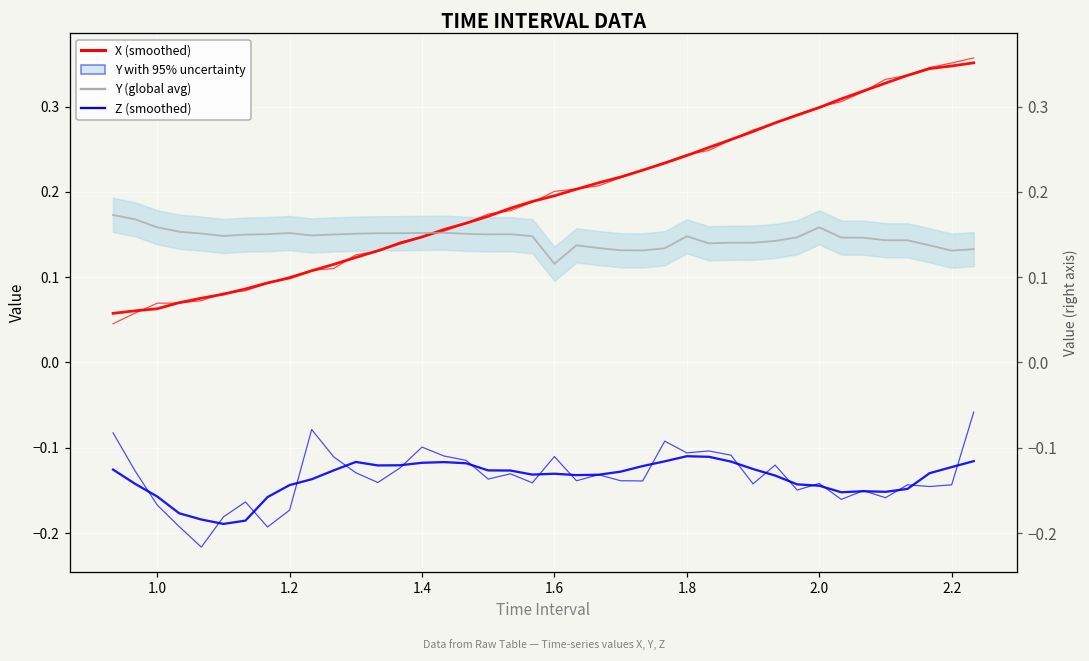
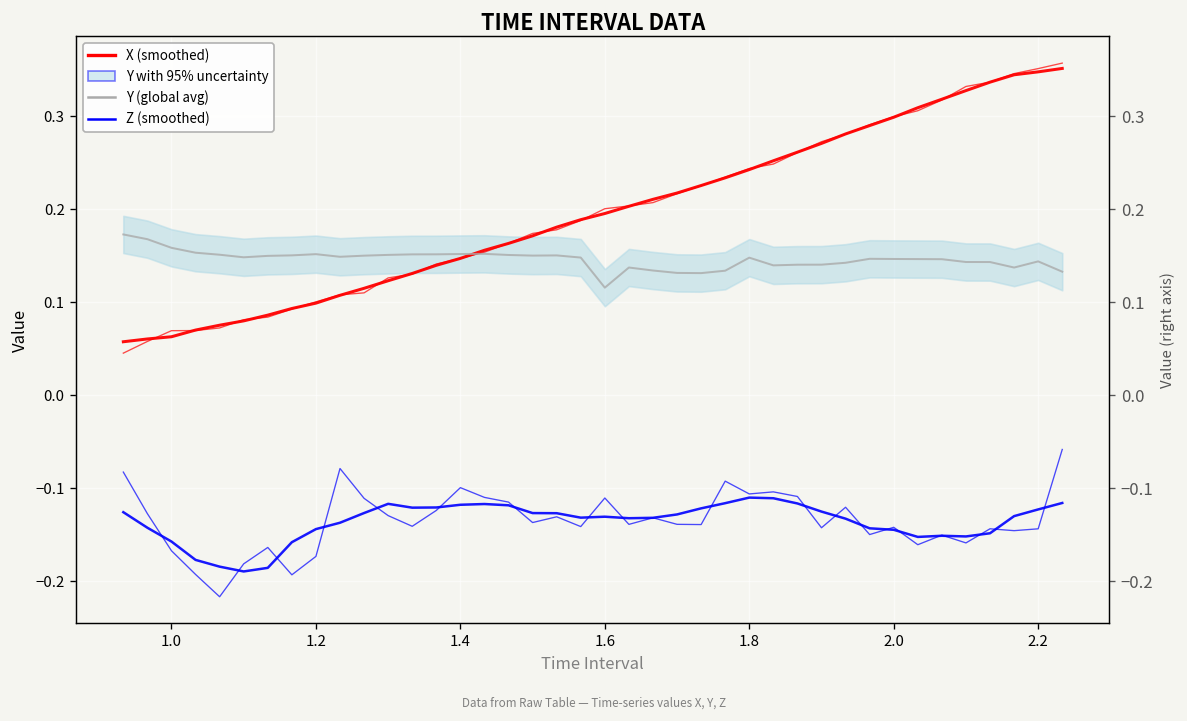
  {
    "Y (global avg)": {
      "1.0": 0.16,
      "1.2": 0.15,
      "1.4": 0.15,
      "1.6": 0.12,
      "1.8": 0.15,
-     "2.0": 0.16,
-     "2.2": 0.13
+     "2.0": 0.15,
+     "2.2": 0.14
    }
  }
